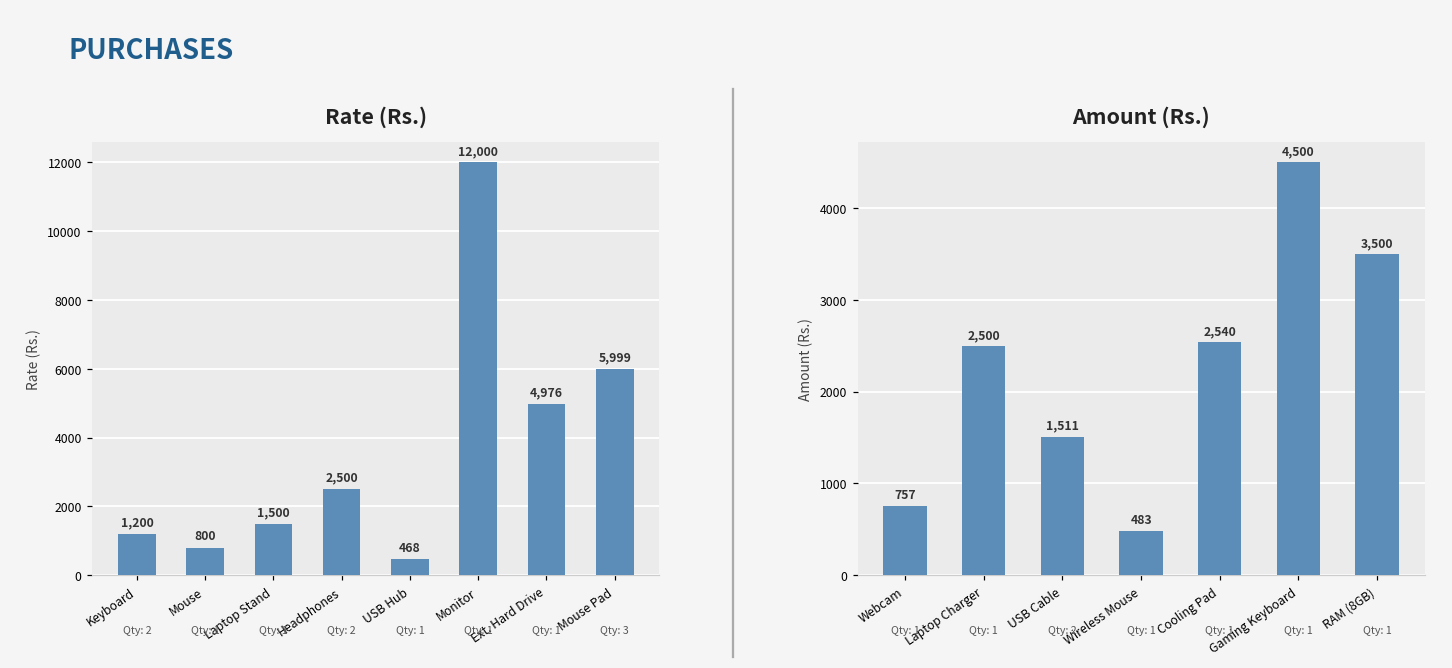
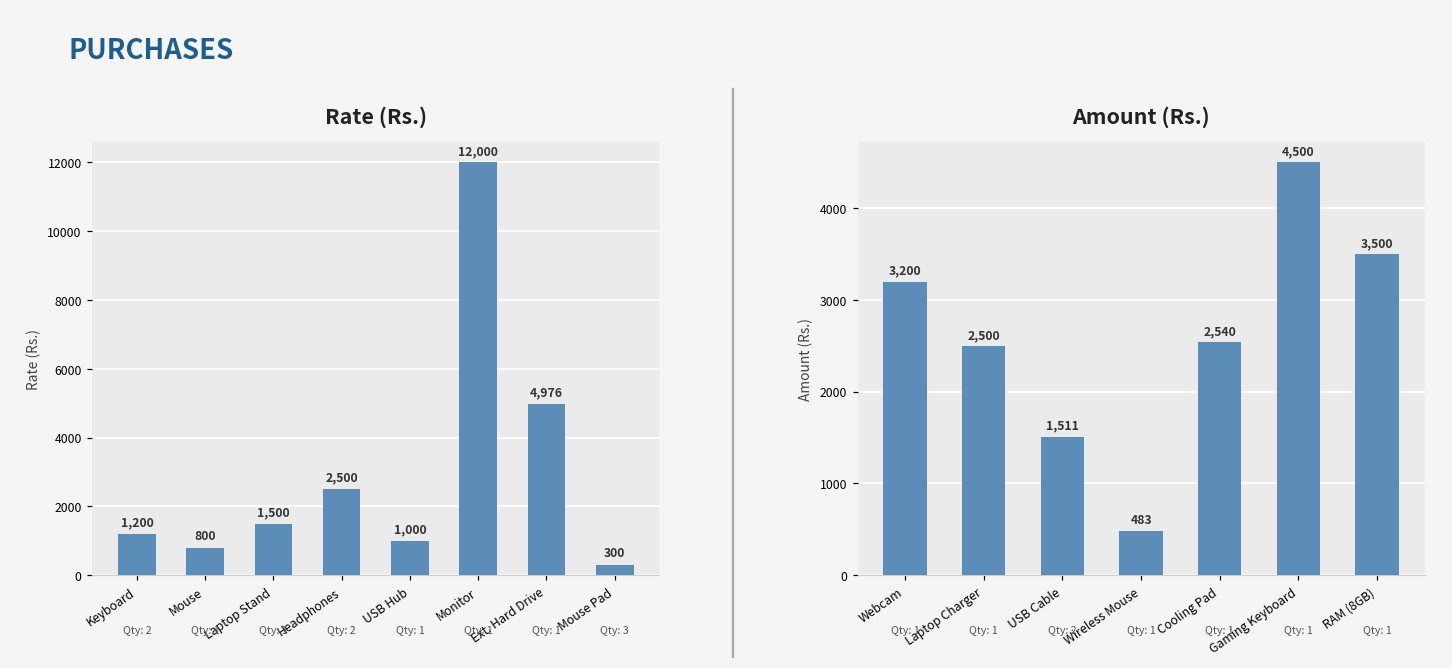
  {
    "Rate (Rs.)": {
      "Keyboard": "1,200",
      "Mouse": "800",
      "Laptop Stand": "1,500",
      "Headphones": "2,500",
-     "USB Hub": "468",
+     "USB Hub": "1,000",
      "Monitor": "12,000",
      "Ext. Hard Drive": "4,976",
-     "Mouse Pad": "5,999"
+     "Mouse Pad": "300"
    },
    "Amount (Rs.)": {
-     "Webcam": "757",
+     "Webcam": "3,200",
      "Laptop Charger": "2,500",
      "USB Cable": "1,511",
      "Wireless Mouse": "483",
      "Cooling Pad": "2,540",
      "Gaming Keyboard": "4,500",
      "RAM (8GB)": "3,500"
    }
  }
